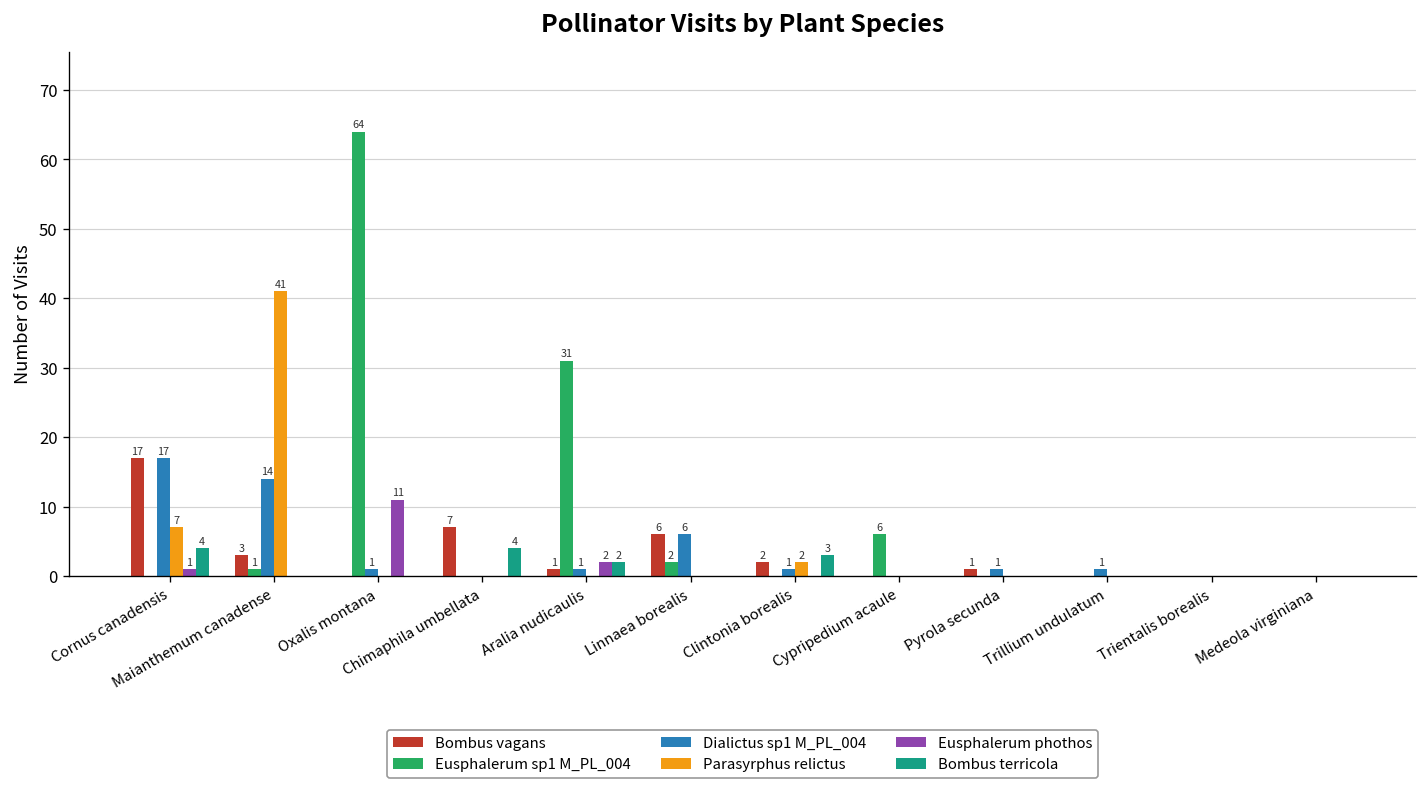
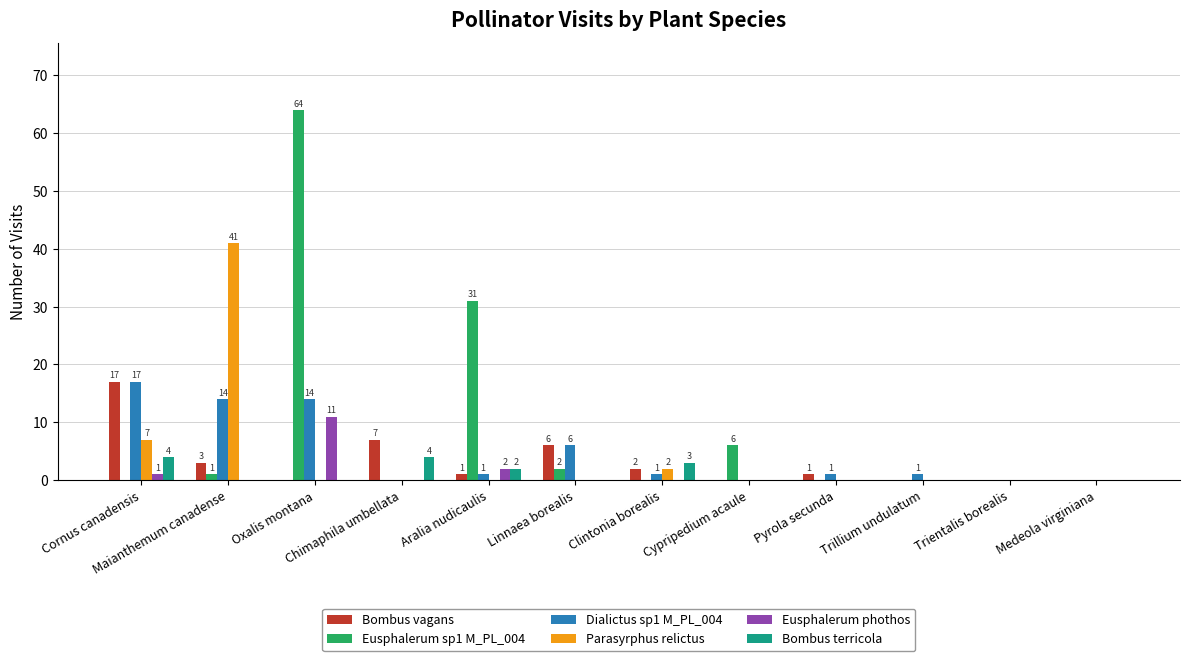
  {
    "Bombus vagans": {
      "Cornus canadensis": 17,
      "Maianthemum canadense": 3,
      "Chimaphila umbellata": 7,
      "Aralia nudicaulis": 1,
      "Linnaea borealis": 6,
      "Clintonia borealis": 2,
      "Pyrola secunda": 1
    },
    "Dialictus sp1 M_PL_004": {
      "Cornus canadensis": 17,
      "Maianthemum canadense": 14,
-     "Oxalis montana": 1,
+     "Oxalis montana": 14,
      "Aralia nudicaulis": 1,
      "Linnaea borealis": 6,
      "Clintonia borealis": 1,
      "Pyrola secunda": 1,
      "Trillium undulatum": 1
    },
    "Parasyrphus relictus": {
      "Cornus canadensis": 7,
      "Maianthemum canadense": 41,
      "Clintonia borealis": 2
    },
    "Eusphalerum phothos": {
      "Cornus canadensis": 1,
      "Oxalis montana": 11,
      "Aralia nudicaulis": 2
    }
  }
